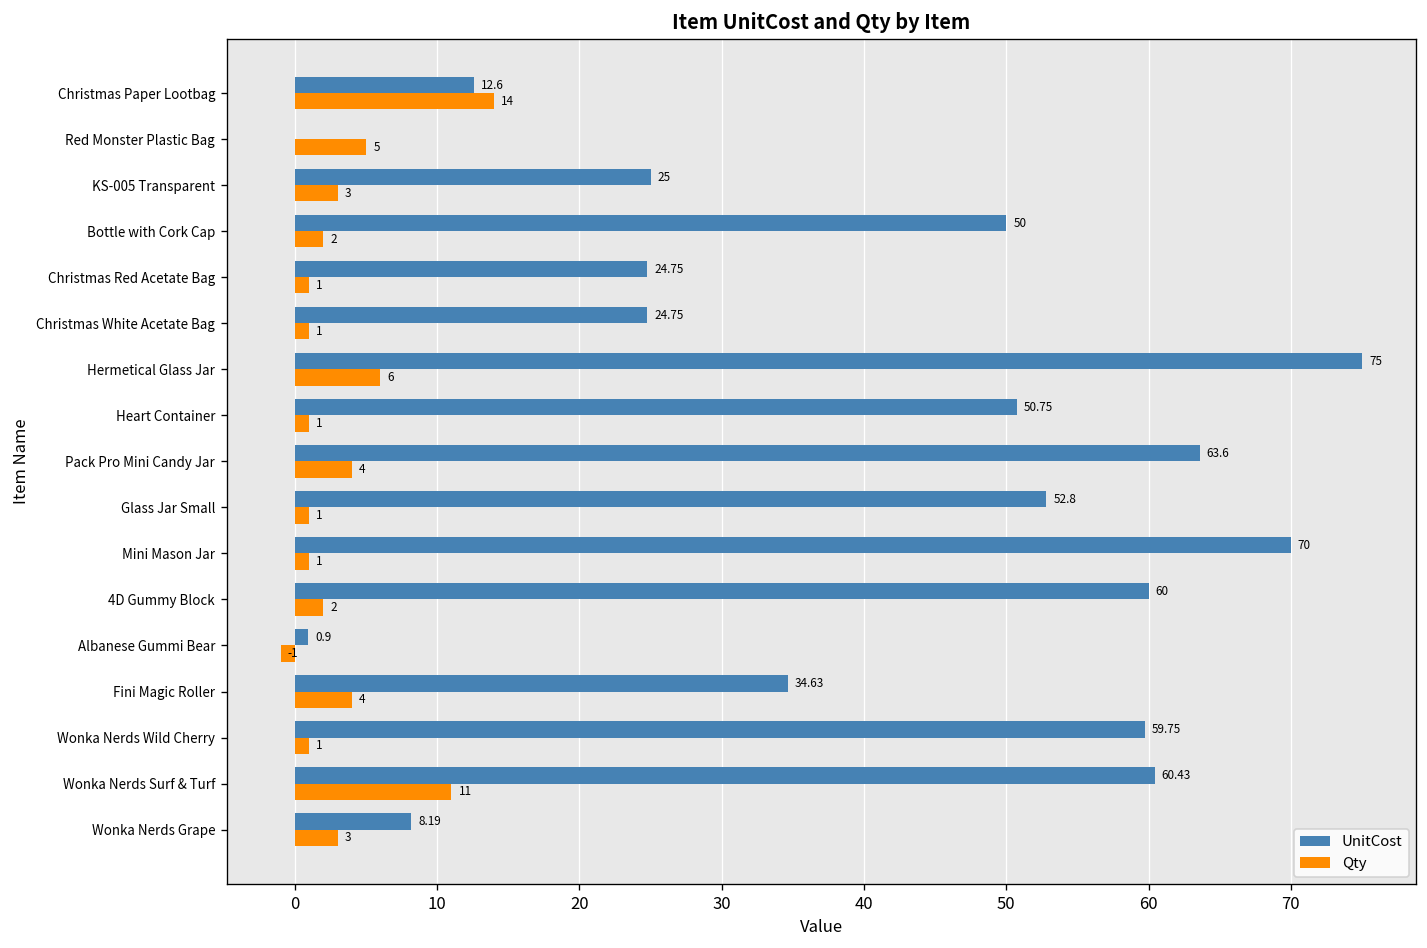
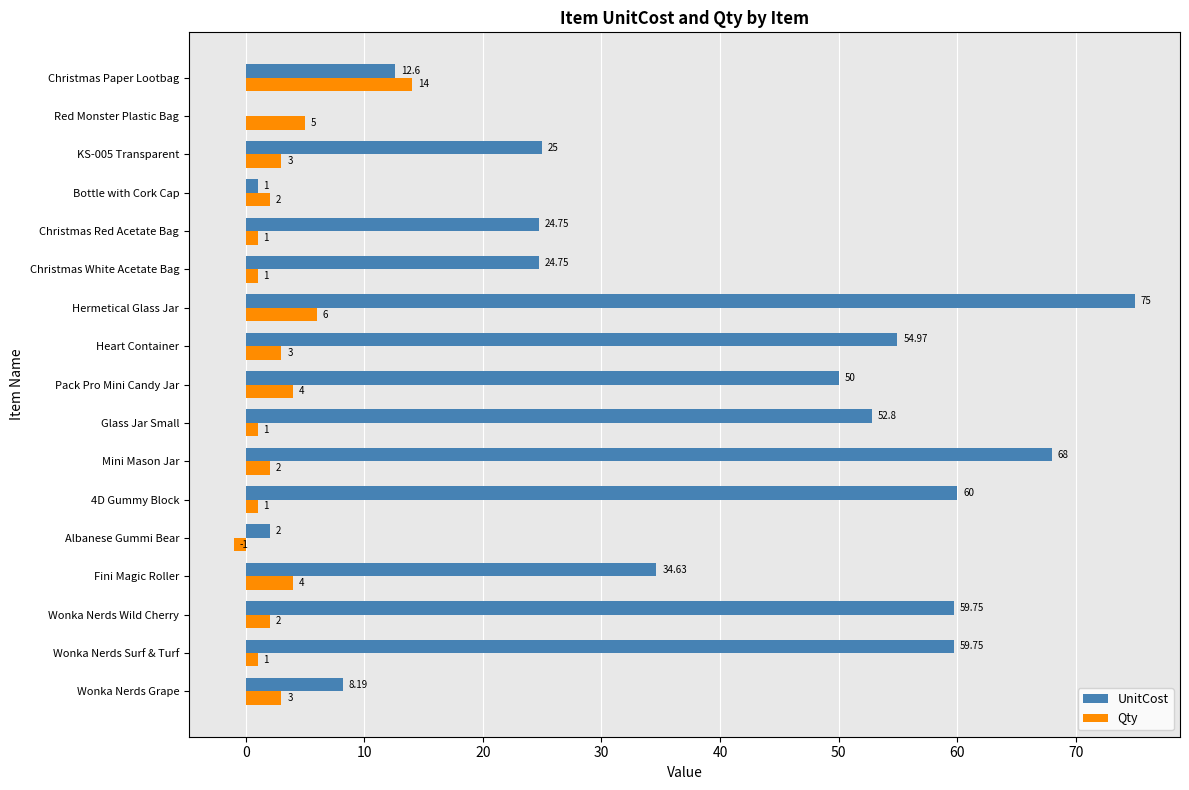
  {
    "UnitCost": {
      "Christmas Paper Lootbag": 12.6,
      "KS-005 Transparent": 25,
-     "Bottle with Cork Cap": 50,
+     "Bottle with Cork Cap": 1,
      "Christmas Red Acetate Bag": 24.75,
      "Christmas White Acetate Bag": 24.75,
      "Hermetical Glass Jar": 75,
-     "Heart Container": 50.75,
-     "Pack Pro Mini Candy Jar": 63.6,
+     "Heart Container": 54.97,
+     "Pack Pro Mini Candy Jar": 50,
      "Glass Jar Small": 52.8,
-     "Mini Mason Jar": 70,
+     "Mini Mason Jar": 68,
      "4D Gummy Block": 60,
-     "Albanese Gummi Bear": 0.9,
+     "Albanese Gummi Bear": 2,
      "Fini Magic Roller": 34.63,
      "Wonka Nerds Wild Cherry": 59.75,
-     "Wonka Nerds Surf & Turf": 60.43,
+     "Wonka Nerds Surf & Turf": 59.75,
      "Wonka Nerds Grape": 8.19
    },
    "Qty": {
      "Christmas Paper Lootbag": 14,
      "Red Monster Plastic Bag": 5,
      "KS-005 Transparent": 3,
      "Bottle with Cork Cap": 2,
      "Christmas Red Acetate Bag": 1,
      "Christmas White Acetate Bag": 1,
      "Hermetical Glass Jar": 6,
-     "Heart Container": 1,
+     "Heart Container": 3,
      "Pack Pro Mini Candy Jar": 4,
      "Glass Jar Small": 1,
-     "Mini Mason Jar": 1,
-     "4D Gummy Block": 2,
+     "Mini Mason Jar": 2,
+     "4D Gummy Block": 1,
      "Albanese Gummi Bear": -1,
      "Fini Magic Roller": 4,
-     "Wonka Nerds Wild Cherry": 1,
-     "Wonka Nerds Surf & Turf": 11,
+     "Wonka Nerds Wild Cherry": 2,
+     "Wonka Nerds Surf & Turf": 1,
      "Wonka Nerds Grape": 3
    }
  }
